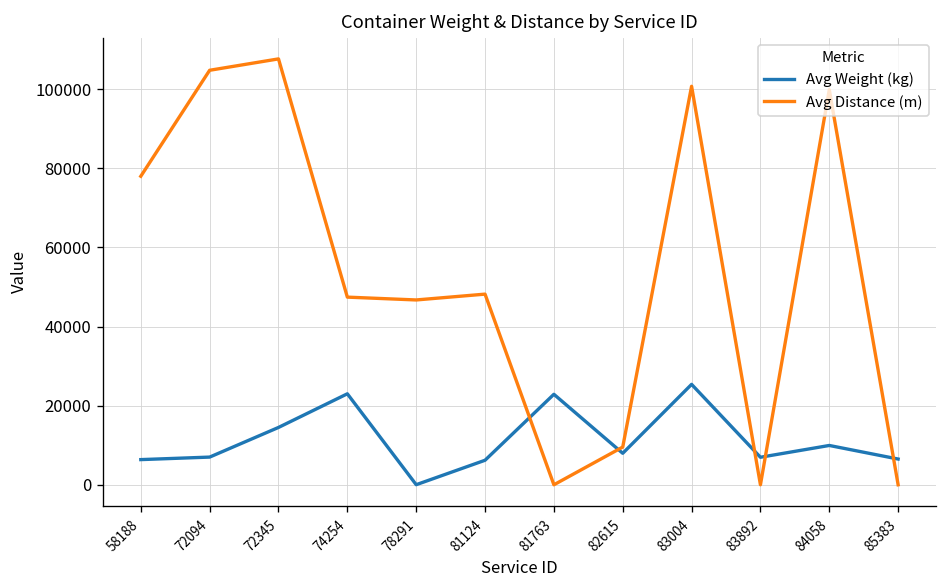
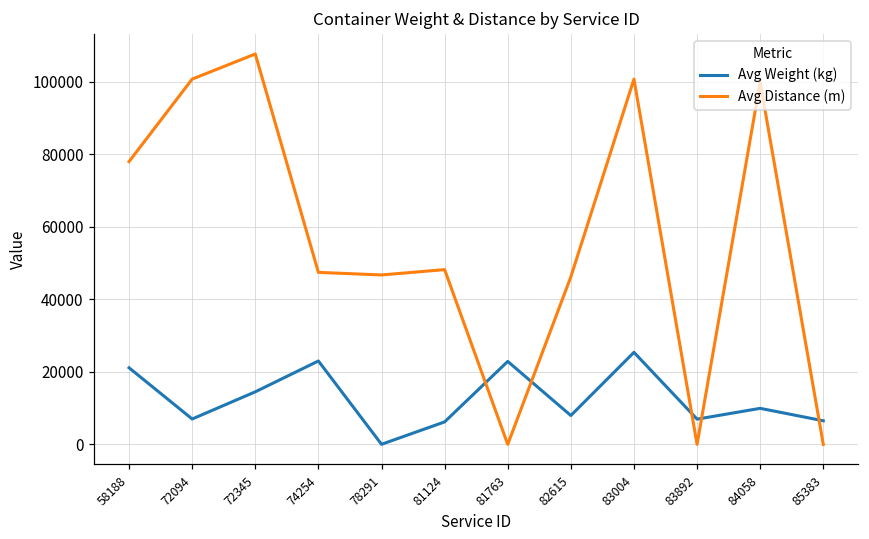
  {
    "Avg Weight (kg)": {
-     "58188": 6000,
+     "58188": 21000,
      "72094": 7000,
      "72345": 14000,
      "74254": 23000,
      "78291": 0,
      "81124": 6000,
      "81763": 23000,
      "82615": 8000,
      "83004": 25000,
      "83892": 7000,
      "84058": 10000,
      "85383": 7000
    },
    "Avg Distance (m)": {
      "58188": 78000,
-     "72094": 105000,
+     "72094": 101000,
      "72345": 108000,
      "74254": 47000,
      "78291": 47000,
      "81124": 48000,
      "81763": 0,
-     "82615": 10000,
+     "82615": 46000,
      "83004": 101000,
      "83892": 0,
      "85383": 0
    }
  }
